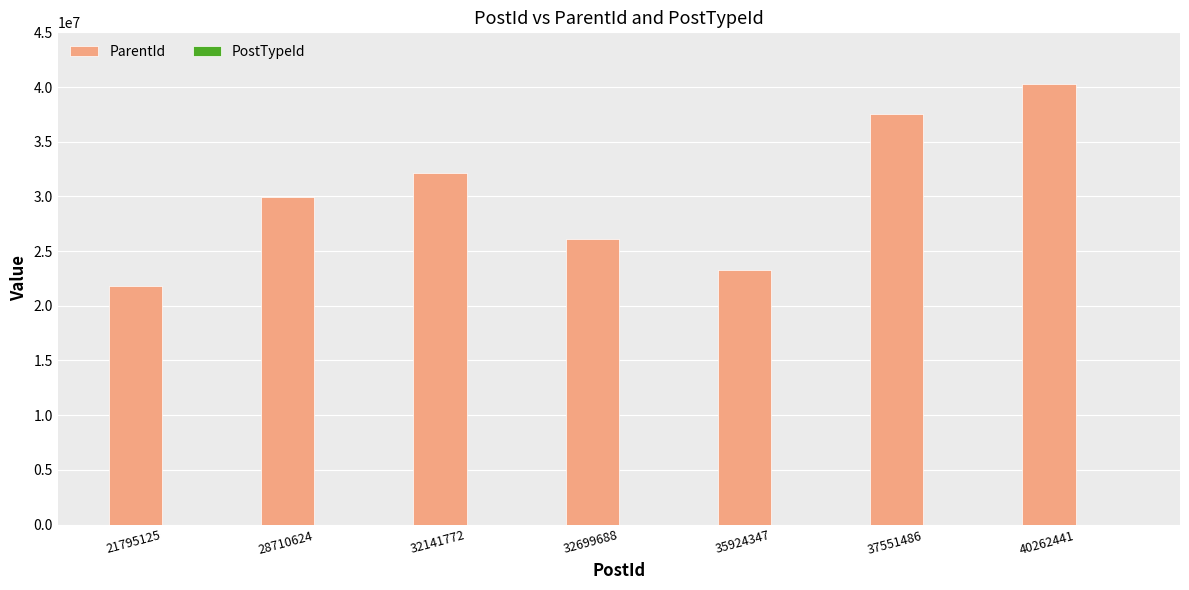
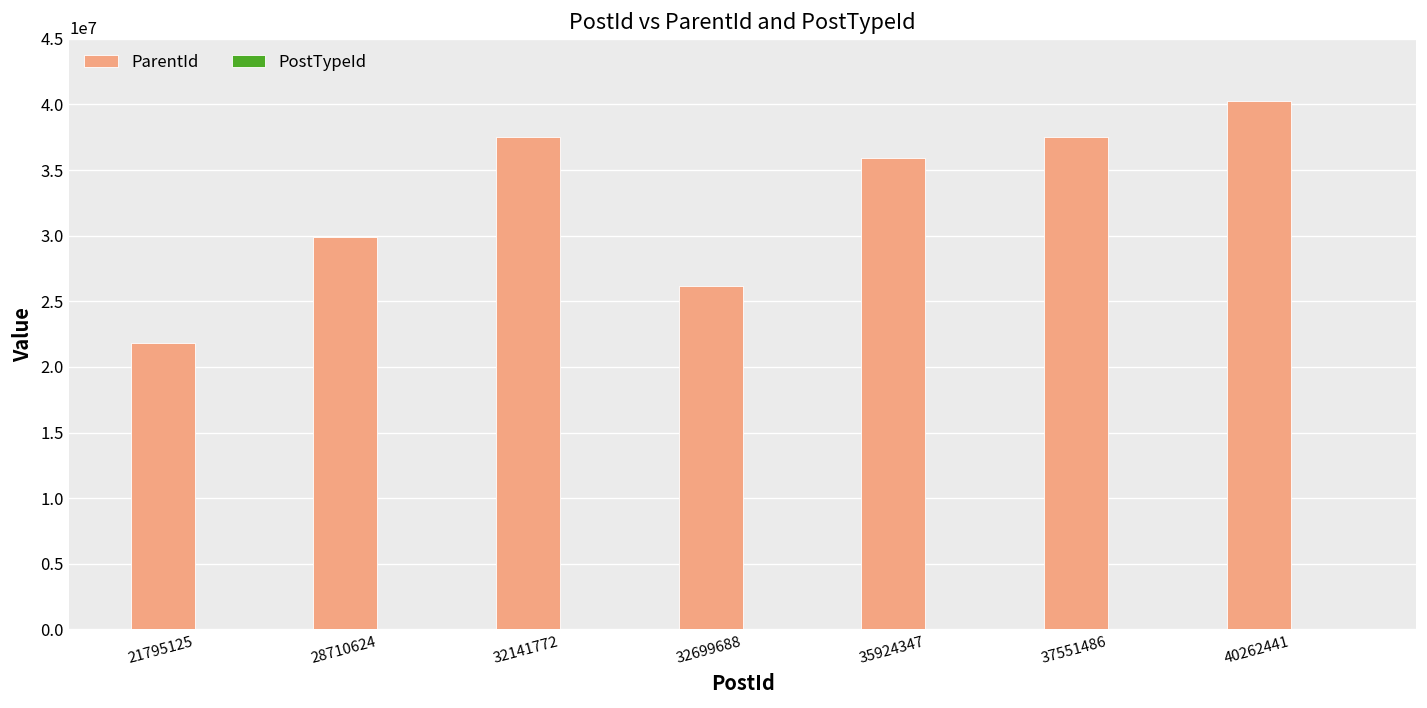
  {
    "ParentId": {
      "21795125": 21800000,
      "28710624": 29900000,
-     "32141772": 32100000,
+     "32141772": 37500000,
      "32699688": 26100000,
-     "35924347": 23300000,
+     "35924347": 35900000,
      "37551486": 37600000,
      "40262441": 40300000
    }
  }
